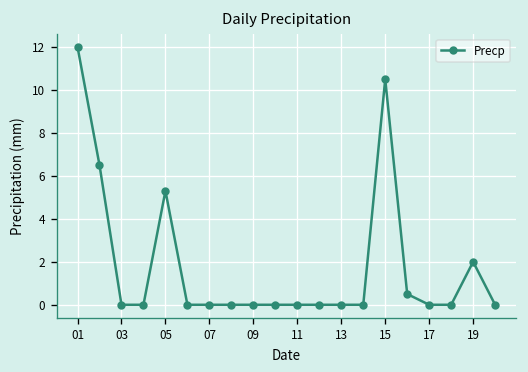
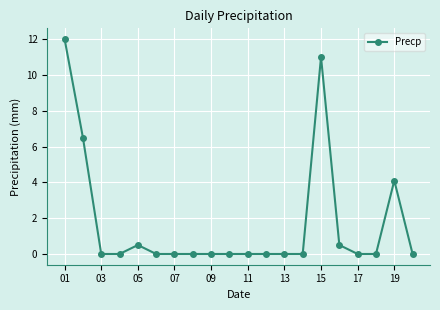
  {
    "01": 12.0,
    "03": 0.0,
-   "05": 5.3,
+   "05": 0.5,
    "07": 0.0,
    "09": 0.0,
    "11": 0.0,
    "13": 0.0,
-   "15": 10.5,
+   "15": 11.0,
    "17": 0.0,
-   "19": 2.0
+   "19": 4.1
  }
